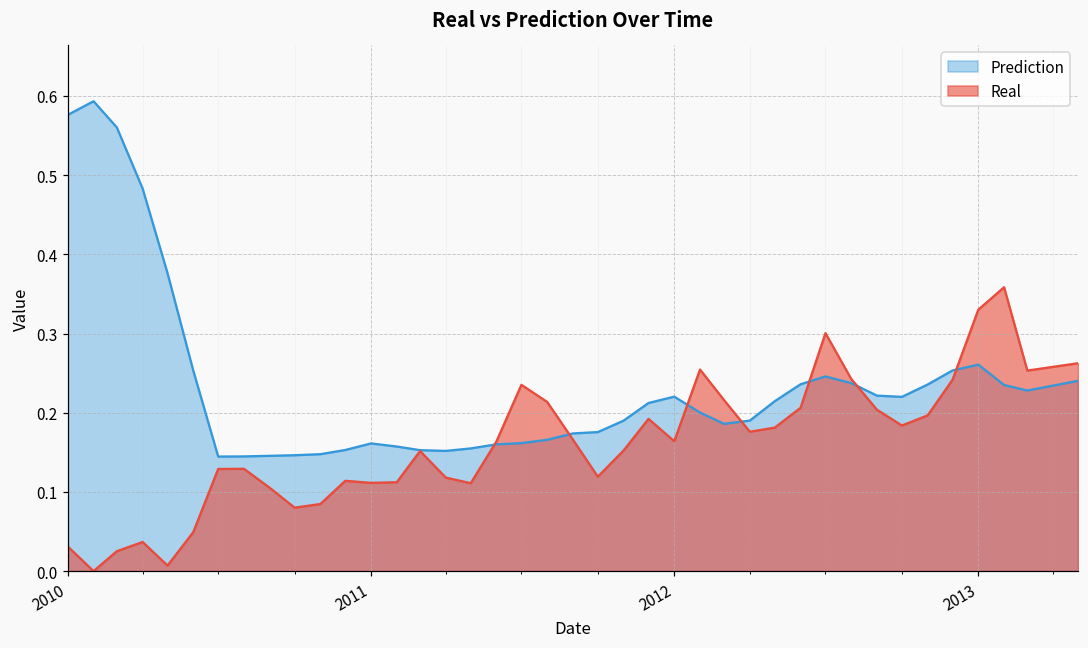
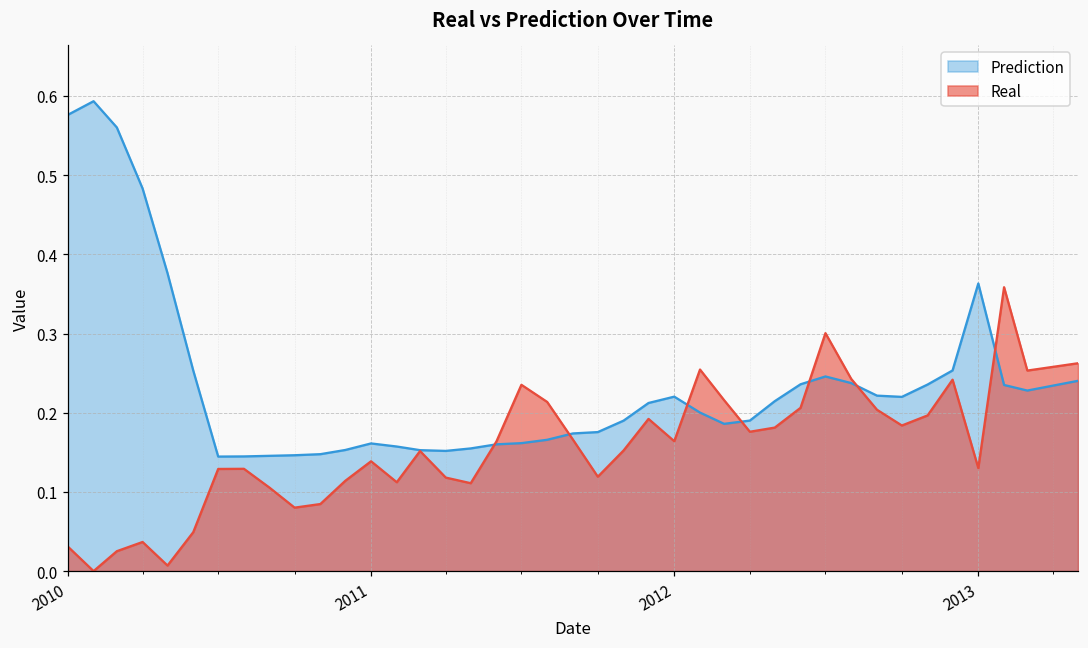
  {
    "Prediction": {
      "2010": 0.58,
      "2011": 0.16,
      "2012": 0.22,
-     "2013": 0.26
+     "2013": 0.36
    },
    "Real": {
      "2010": 0.03,
-     "2011": 0.11,
+     "2011": 0.14,
      "2012": 0.16,
-     "2013": 0.33
+     "2013": 0.13
    }
  }
